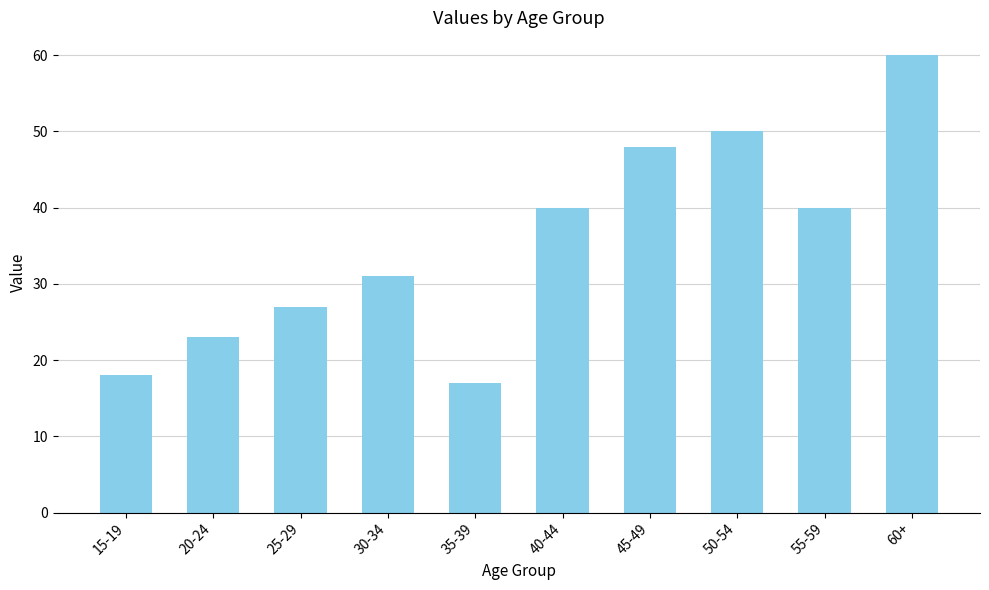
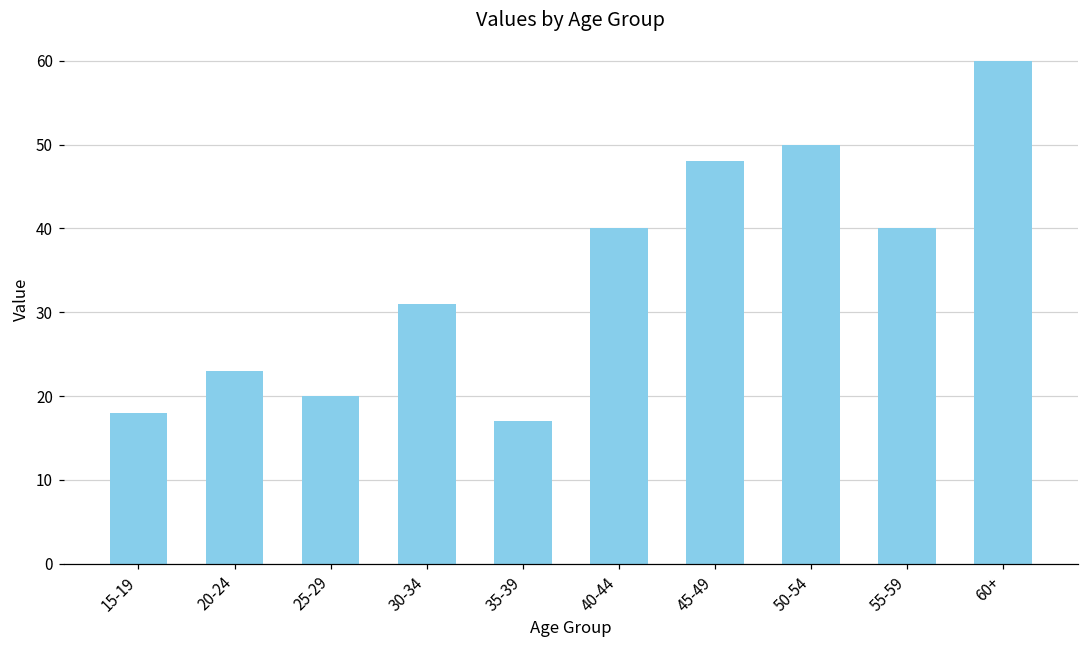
  {
    "15-19": 18,
    "20-24": 23,
-   "25-29": 27,
+   "25-29": 20,
    "30-34": 31,
    "35-39": 17,
    "40-44": 40,
    "45-49": 48,
    "50-54": 50,
    "55-59": 40,
    "60+": 60
  }
